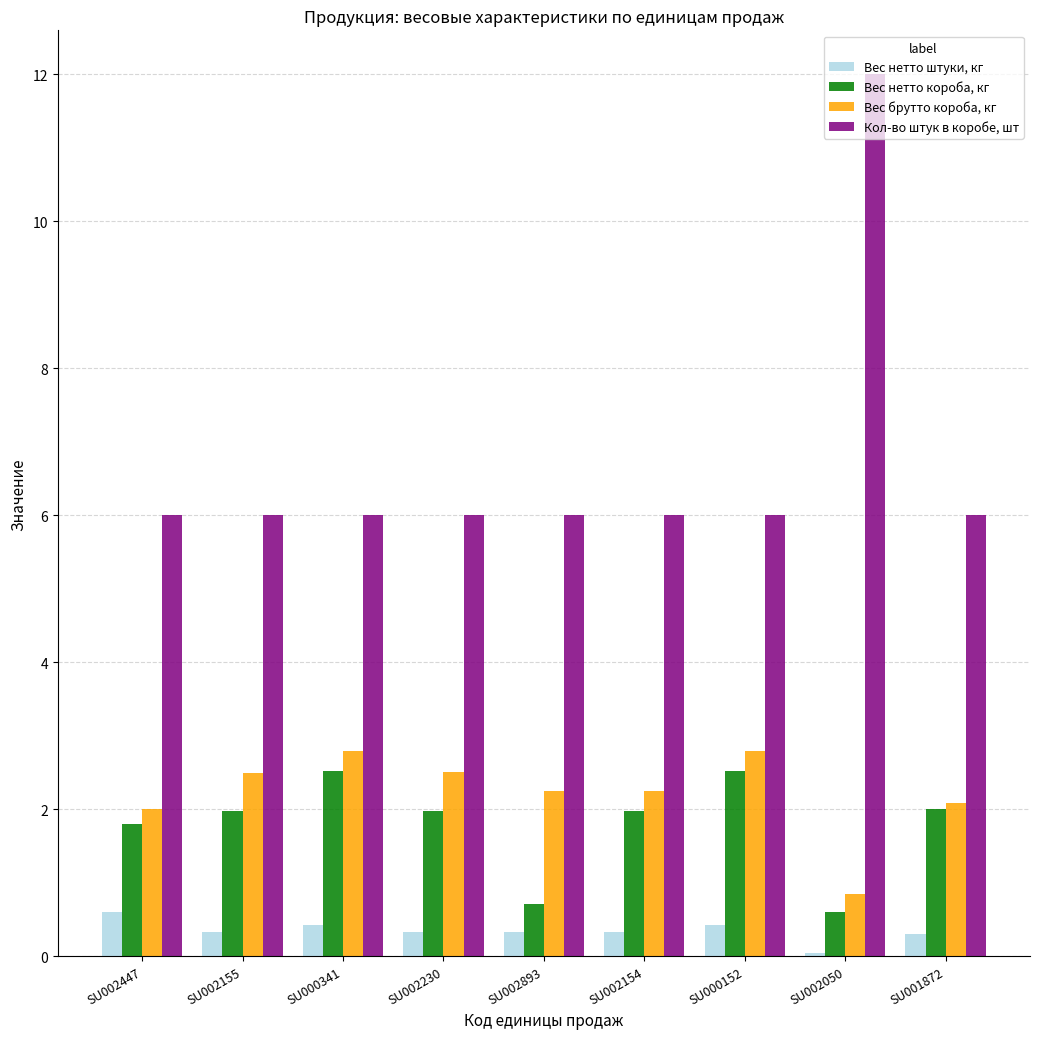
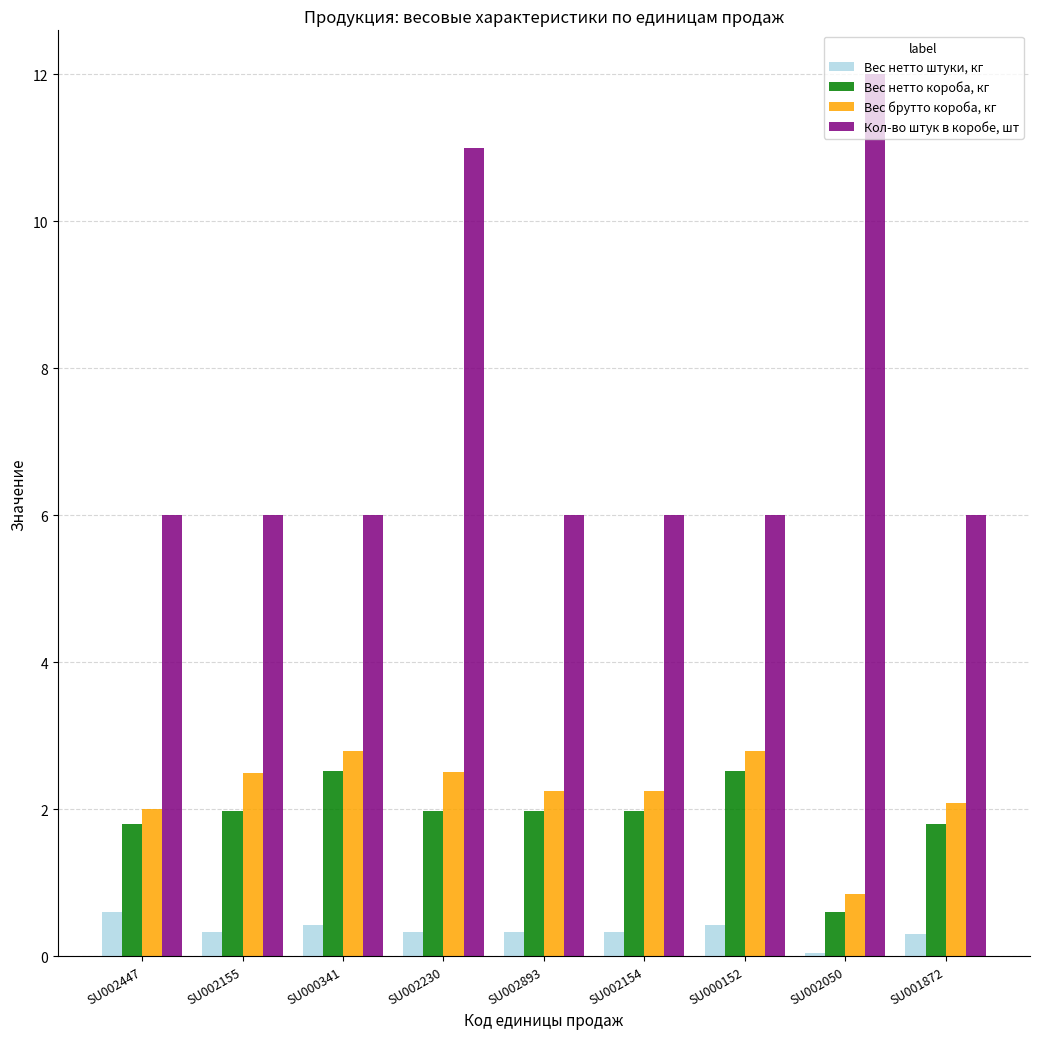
  {
    "Вес нетто штуки, кг": {
      "SU002447": 0.6,
      "SU002155": 0.3,
      "SU000341": 0.4,
      "SU002230": 0.3,
      "SU002893": 0.3,
      "SU002154": 0.3,
      "SU000152": 0.4,
      "SU002050": 0.1,
      "SU001872": 0.3
    },
    "Вес нетто короба, кг": {
      "SU002447": 1.8,
      "SU002155": 2.0,
      "SU000341": 2.5,
      "SU002230": 2.0,
-     "SU002893": 0.7,
+     "SU002893": 2.0,
      "SU002154": 2.0,
      "SU000152": 2.5,
      "SU002050": 0.6,
-     "SU001872": 2.0
+     "SU001872": 1.8
    },
    "Вес брутто короба, кг": {
      "SU002447": 2.0,
      "SU002155": 2.5,
      "SU000341": 2.8,
      "SU002230": 2.5,
      "SU002893": 2.2,
      "SU002154": 2.2,
      "SU000152": 2.8,
      "SU002050": 0.8,
      "SU001872": 2.1
    },
    "Кол-во штук в коробе, шт": {
      "SU002447": 6,
      "SU002155": 6,
      "SU000341": 6,
-     "SU002230": 6,
+     "SU002230": 11,
      "SU002893": 6,
      "SU002154": 6,
      "SU000152": 6,
      "SU001872": 6
    }
  }
